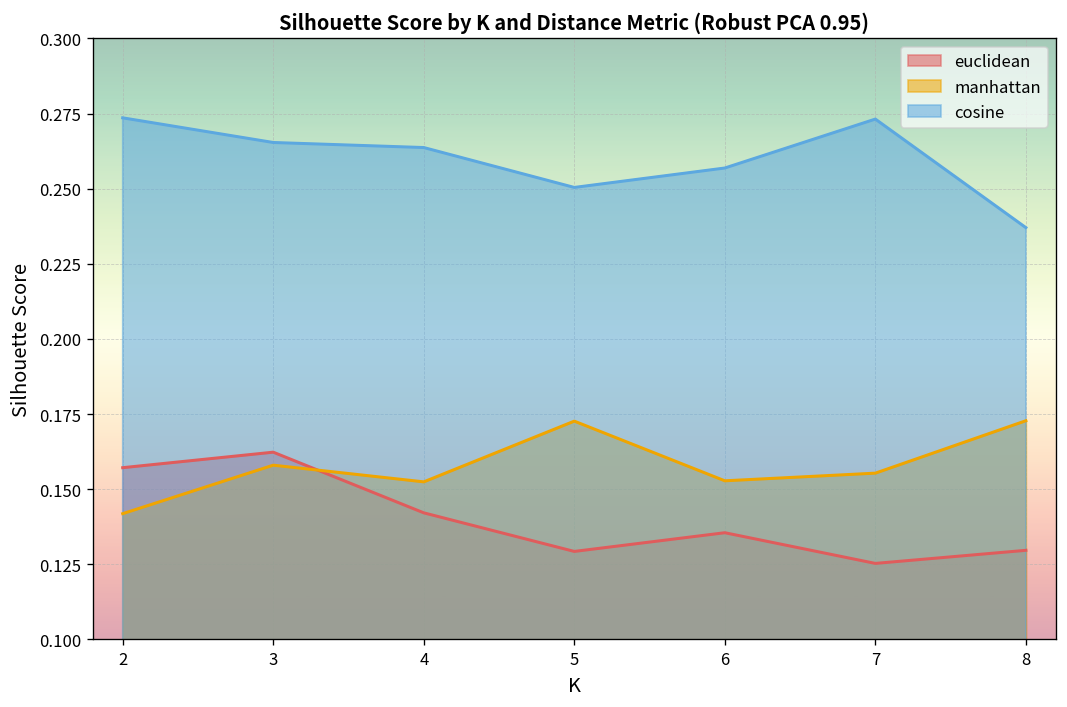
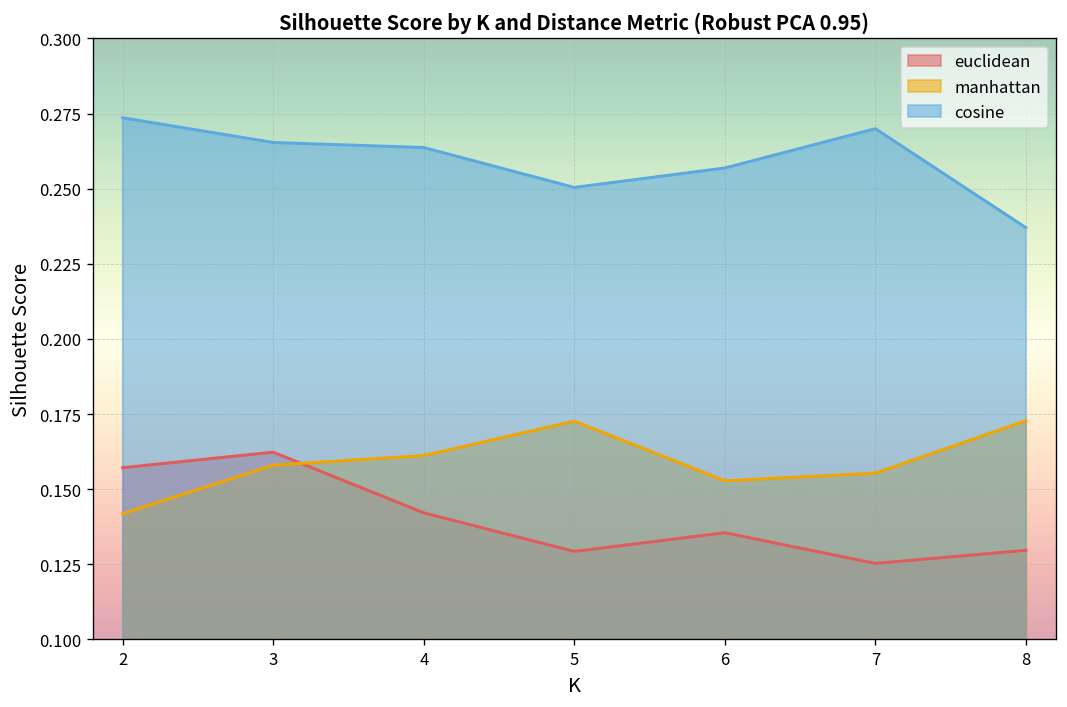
  {
    "euclidean": {
      "2": 0.157,
      "3": 0.162,
      "4": 0.142,
      "5": 0.129,
      "6": 0.136,
      "7": 0.125,
      "8": 0.130
    },
    "manhattan": {
      "2": 0.142,
      "3": 0.158,
-     "4": 0.152,
+     "4": 0.161,
      "5": 0.173,
      "6": 0.153,
      "7": 0.155,
      "8": 0.173
    },
    "cosine": {
      "2": 0.274,
      "3": 0.265,
      "4": 0.264,
      "5": 0.250,
      "6": 0.257,
-     "7": 0.273,
+     "7": 0.270,
      "8": 0.237
    }
  }
